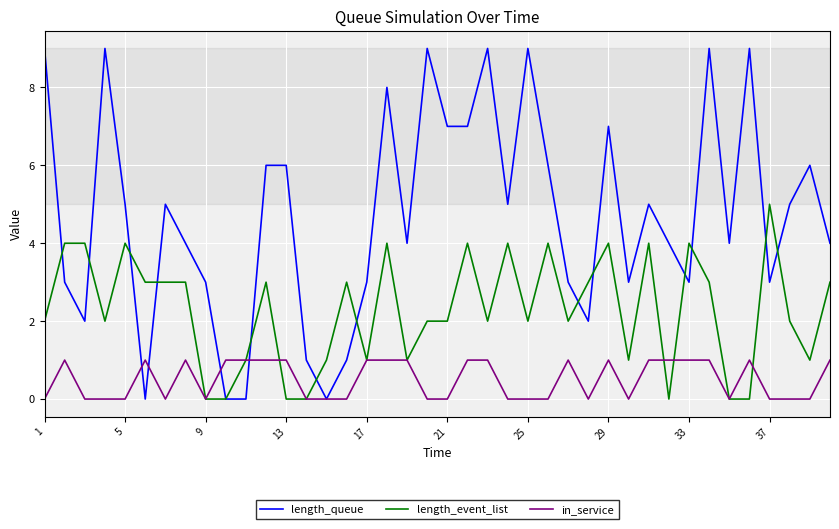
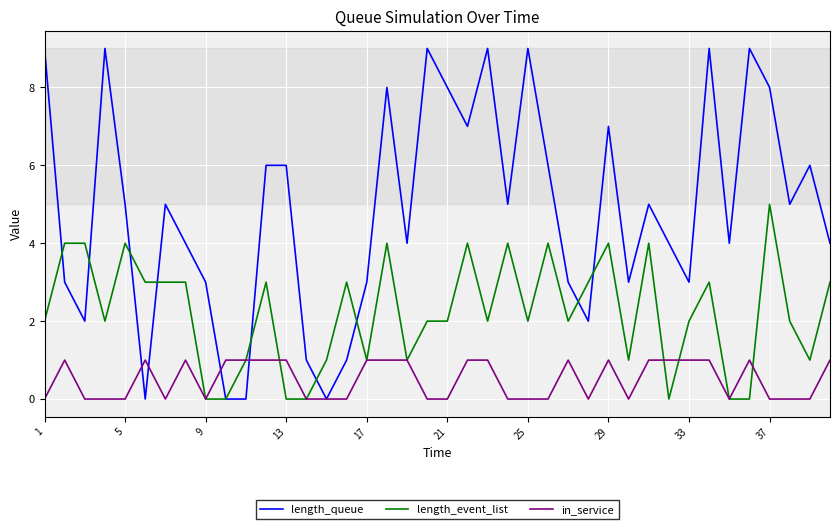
  {
    "length_queue": {
      "1": 9,
      "5": 5,
      "9": 3,
      "13": 6,
      "17": 3,
-     "21": 7,
+     "21": 8,
      "25": 9,
      "29": 7,
      "33": 3,
-     "37": 3
+     "37": 8
    },
    "length_event_list": {
      "1": 2,
      "5": 4,
      "13": 0,
      "21": 2,
      "25": 2,
      "29": 4,
-     "33": 4,
+     "33": 2,
      "37": 5
    },
    "in_service": {
      "1": 0,
      "5": 0,
      "13": 1,
      "21": 0,
      "25": 0,
      "29": 1,
      "33": 1,
      "37": 0
    }
  }
